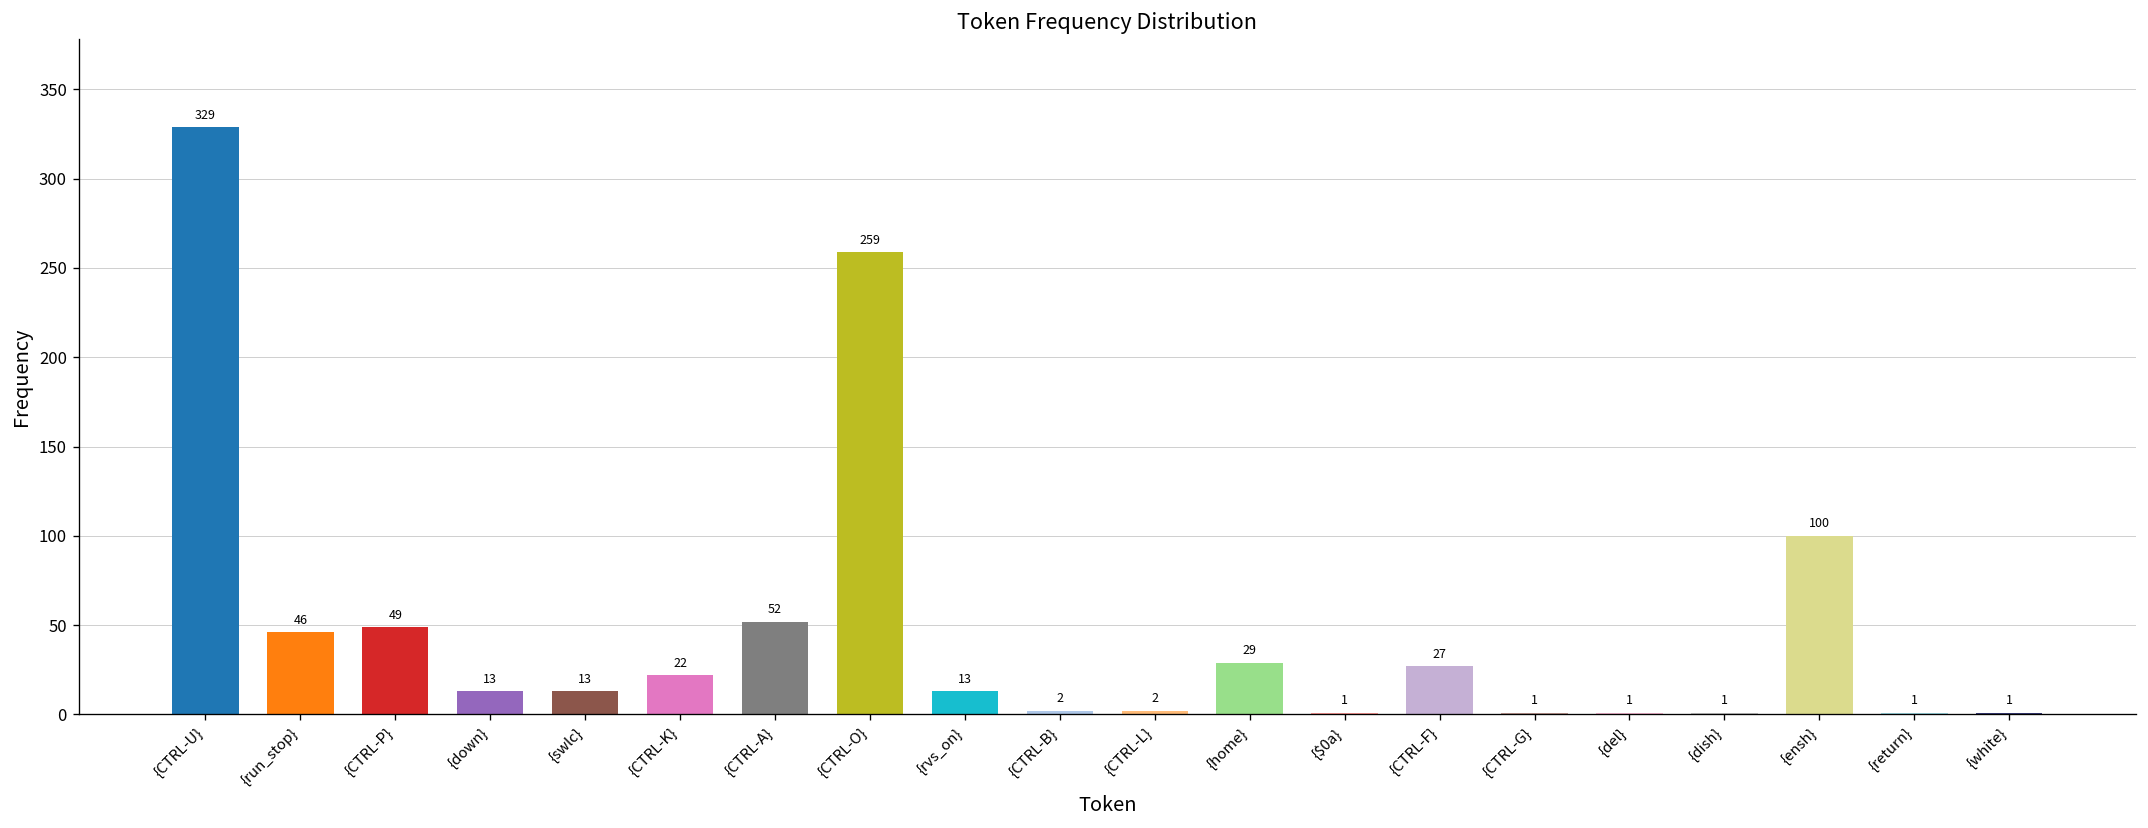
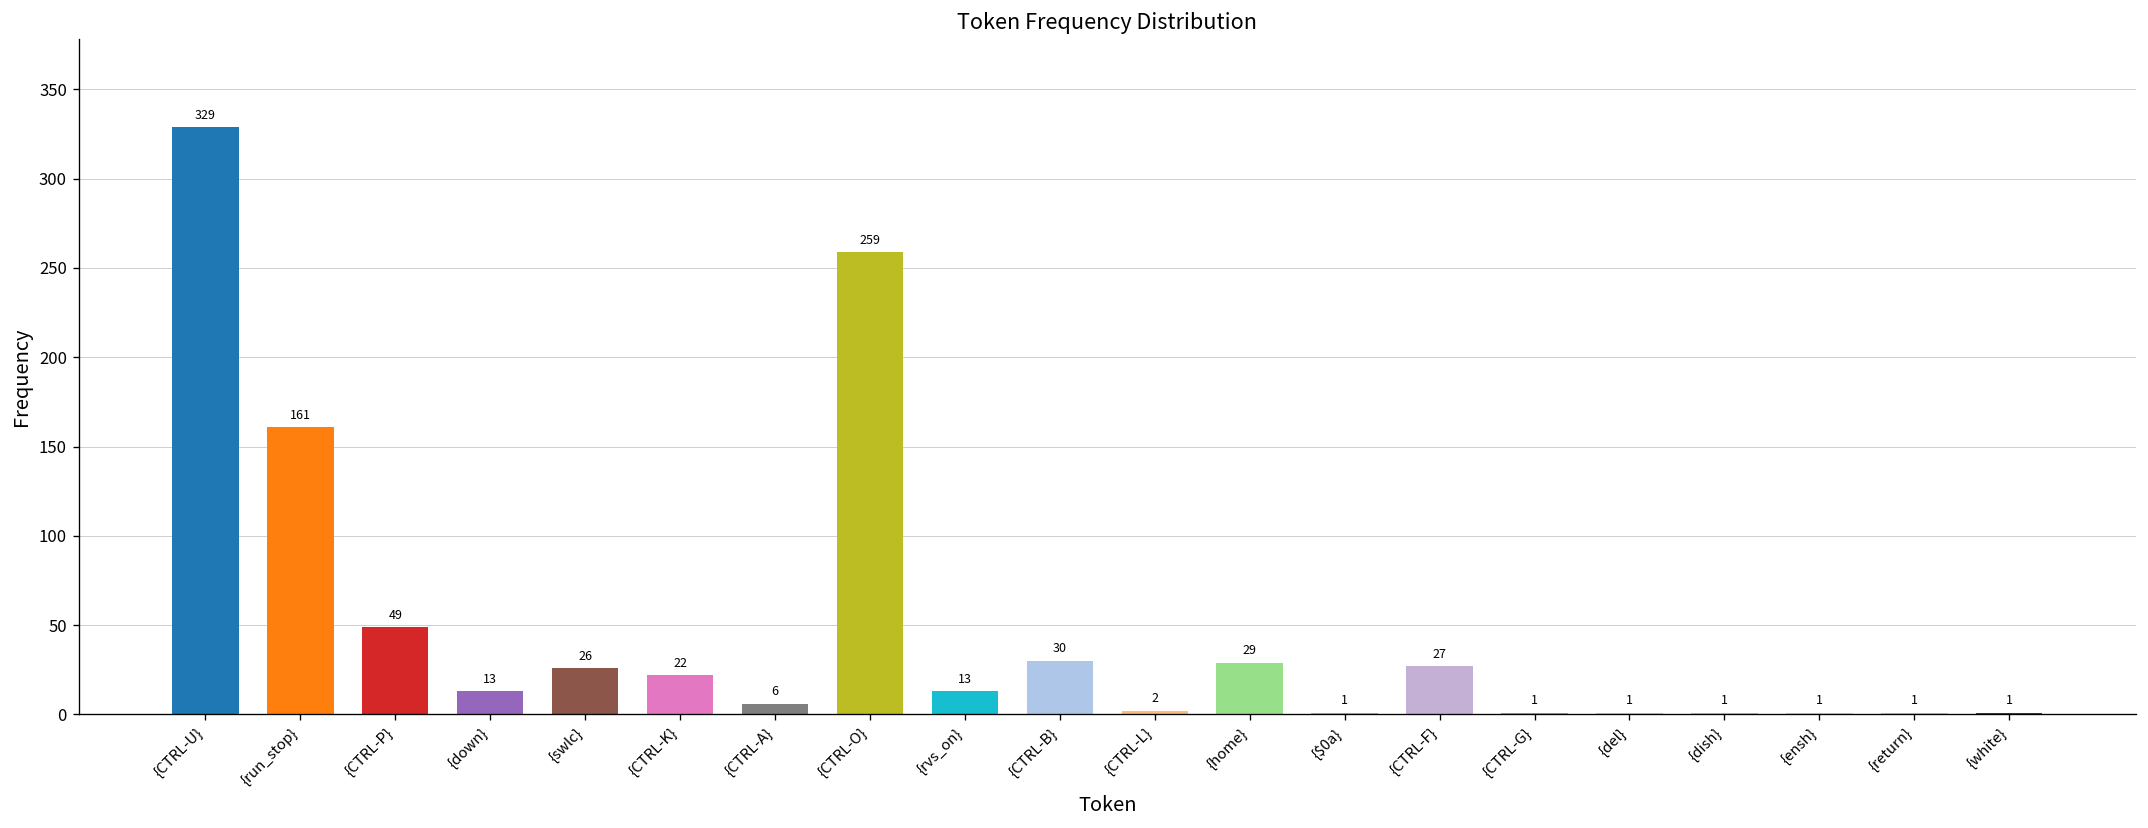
  {
    "{CTRL-U}": 329,
-   "{run_stop}": 46,
+   "{run_stop}": 161,
    "{CTRL-P}": 49,
    "{down}": 13,
-   "{swlc}": 13,
+   "{swlc}": 26,
    "{CTRL-K}": 22,
-   "{CTRL-A}": 52,
+   "{CTRL-A}": 6,
    "{CTRL-O}": 259,
    "{rvs_on}": 13,
-   "{CTRL-B}": 2,
+   "{CTRL-B}": 30,
    "{CTRL-L}": 2,
    "{home}": 29,
    "{$0a}": 1,
    "{CTRL-F}": 27,
    "{CTRL-G}": 1,
    "{del}": 1,
    "{dish}": 1,
-   "{ensh}": 100,
+   "{ensh}": 1,
    "{return}": 1,
    "{white}": 1
  }
